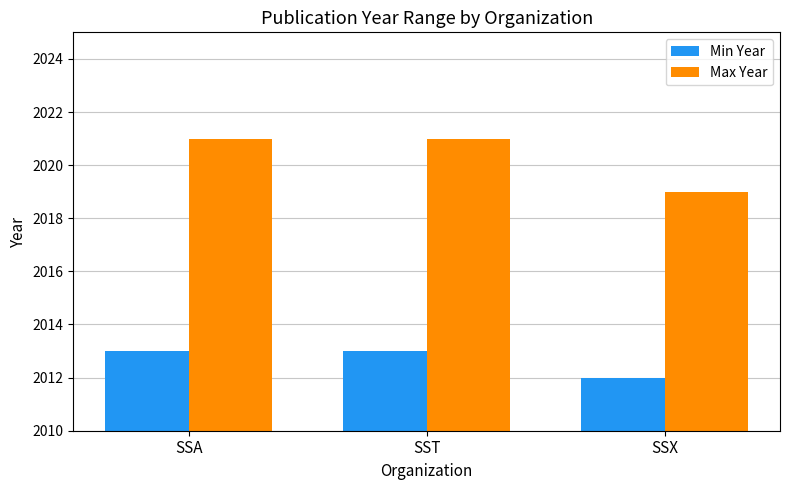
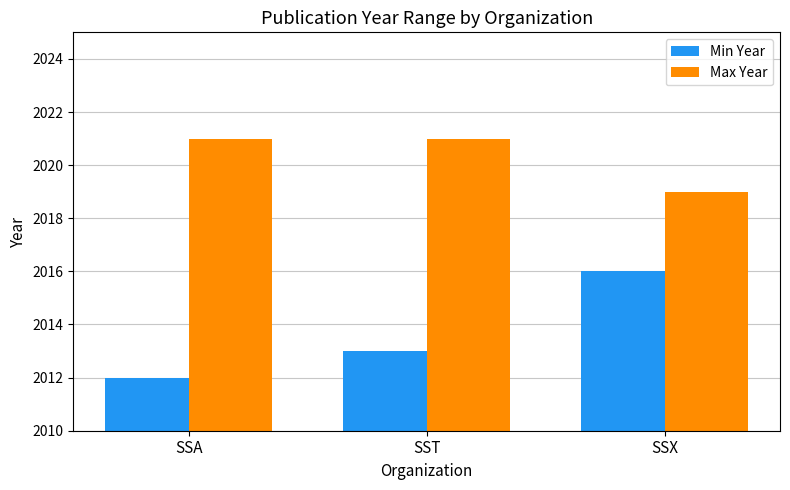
  {
    "Min Year": {
-     "SSA": 2013,
+     "SSA": 2012,
      "SST": 2013,
-     "SSX": 2012
+     "SSX": 2016
    },
    "Max Year": {
      "SSA": 2021,
      "SST": 2021,
      "SSX": 2019
    }
  }
